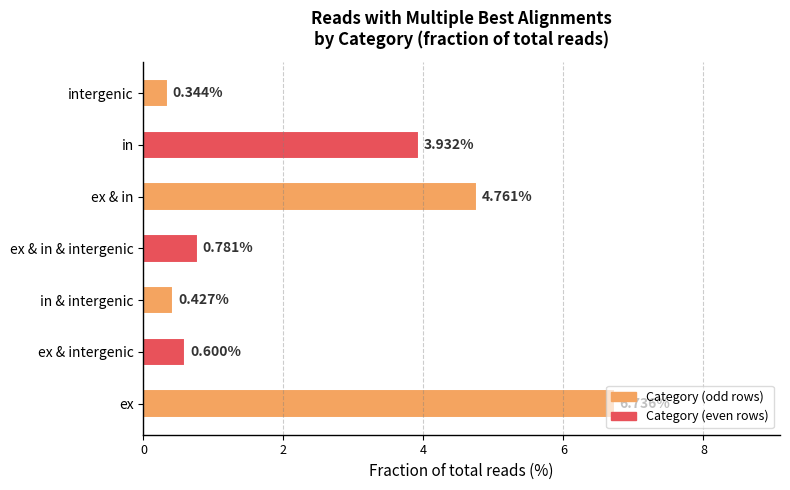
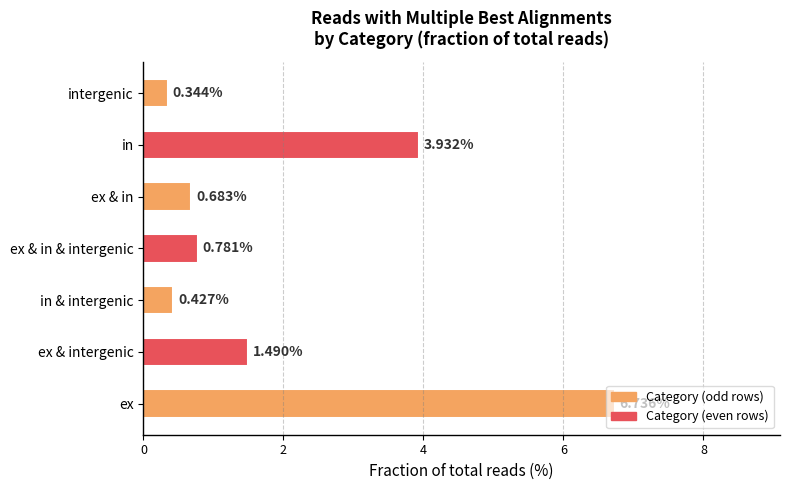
  {
    "intergenic": "0.344%",
    "in": "3.932%",
-   "ex & in": "4.761%",
+   "ex & in": "0.683%",
    "ex & in & intergenic": "0.781%",
    "in & intergenic": "0.427%",
-   "ex & intergenic": "0.600%"
+   "ex & intergenic": "1.490%"
  }
